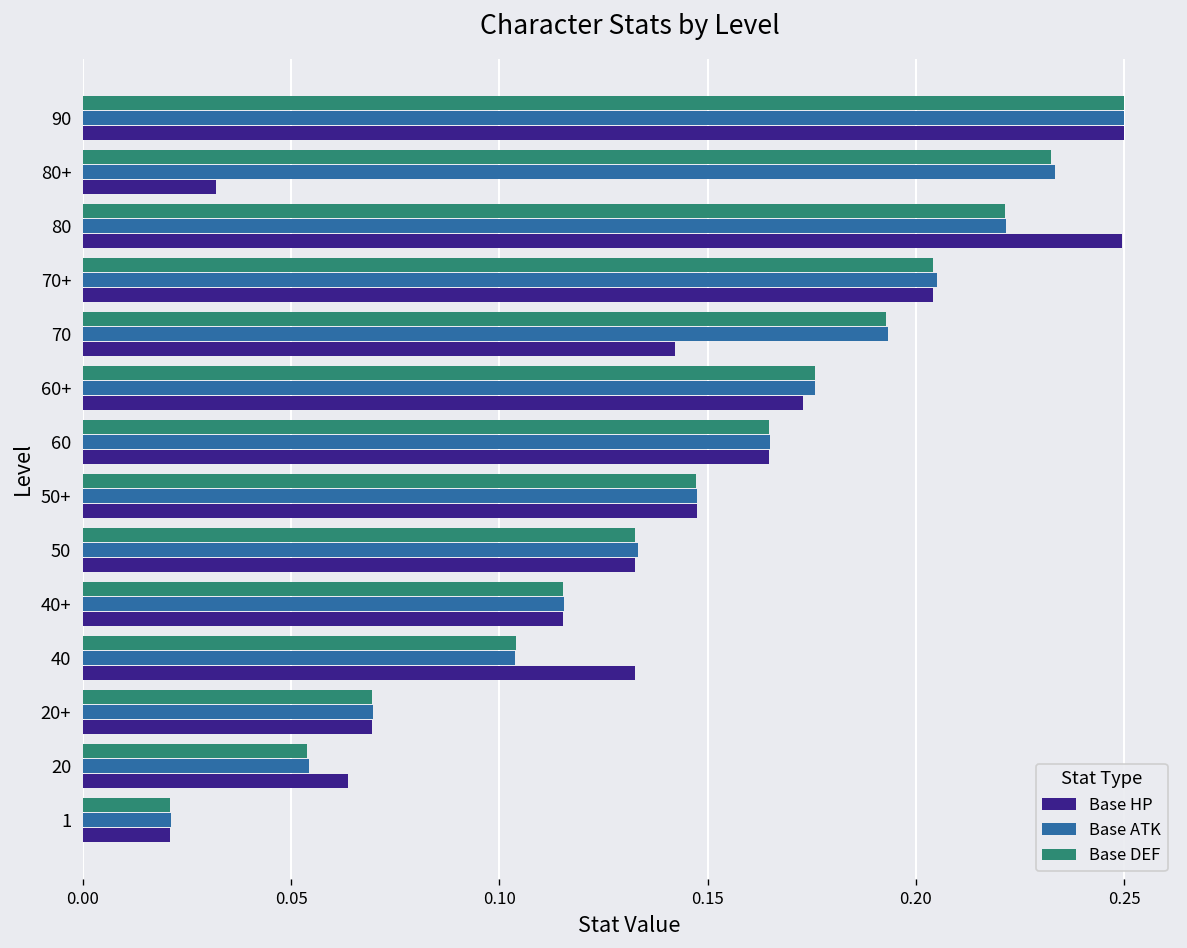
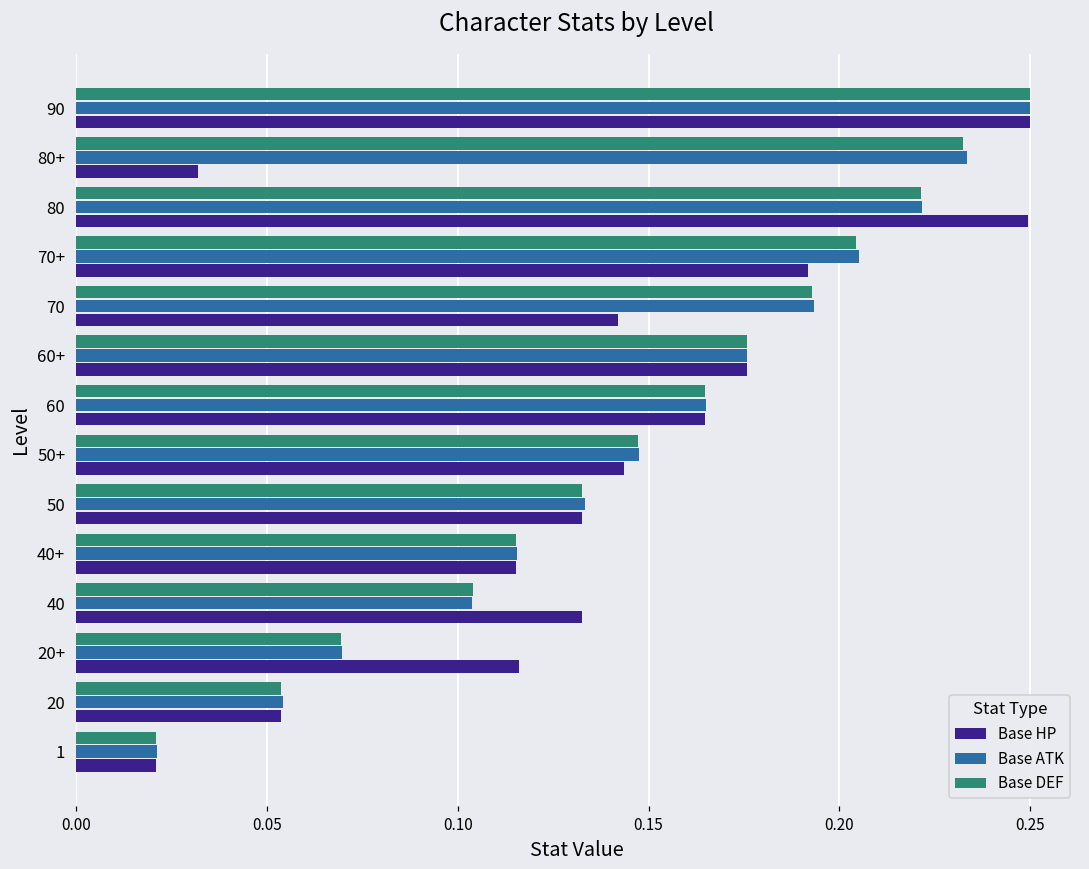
  {
    "Base HP": {
      "90": 0.250,
      "80+": 0.032,
      "80": 0.250,
-     "70+": 0.204,
+     "70+": 0.192,
      "70": 0.142,
-     "60+": 0.173,
+     "60+": 0.176,
      "60": 0.165,
-     "50+": 0.147,
+     "50+": 0.144,
      "50": 0.133,
      "40+": 0.115,
      "40": 0.133,
-     "20+": 0.070,
-     "20": 0.064,
+     "20+": 0.116,
+     "20": 0.054,
      "1": 0.021
    }
  }
